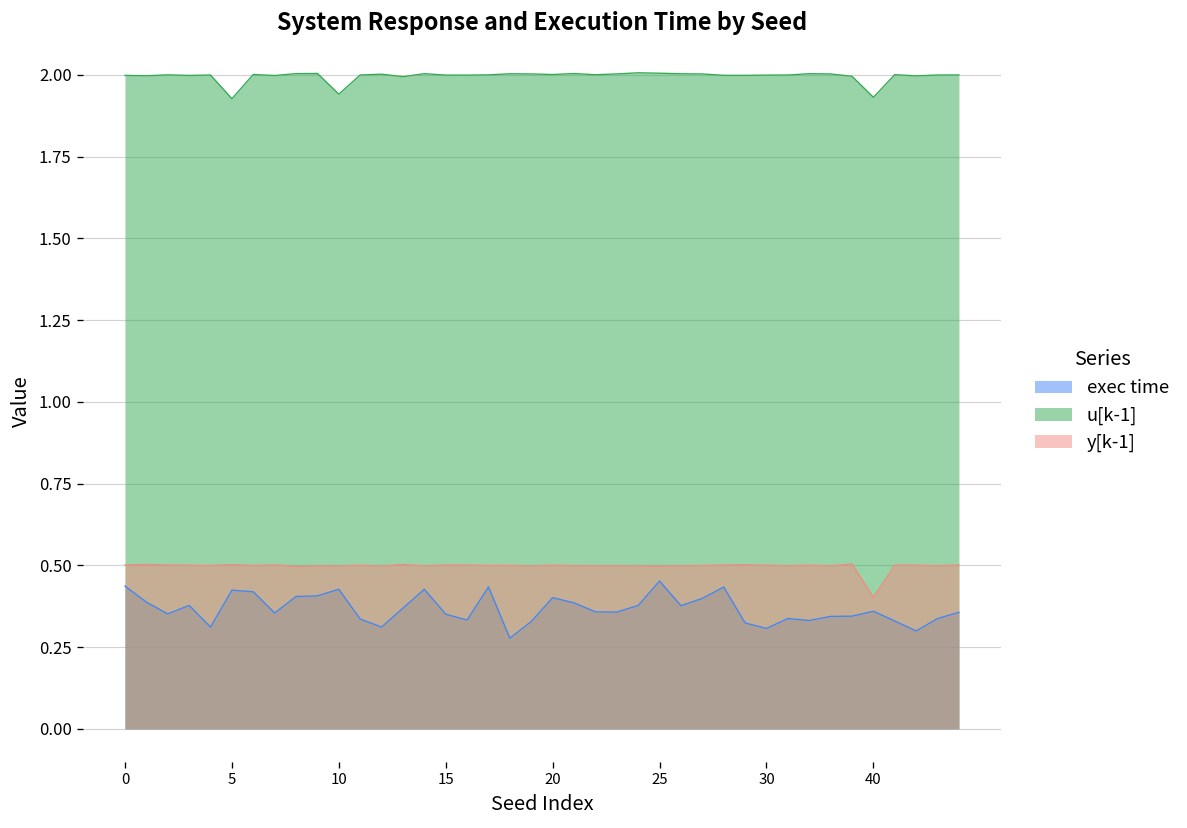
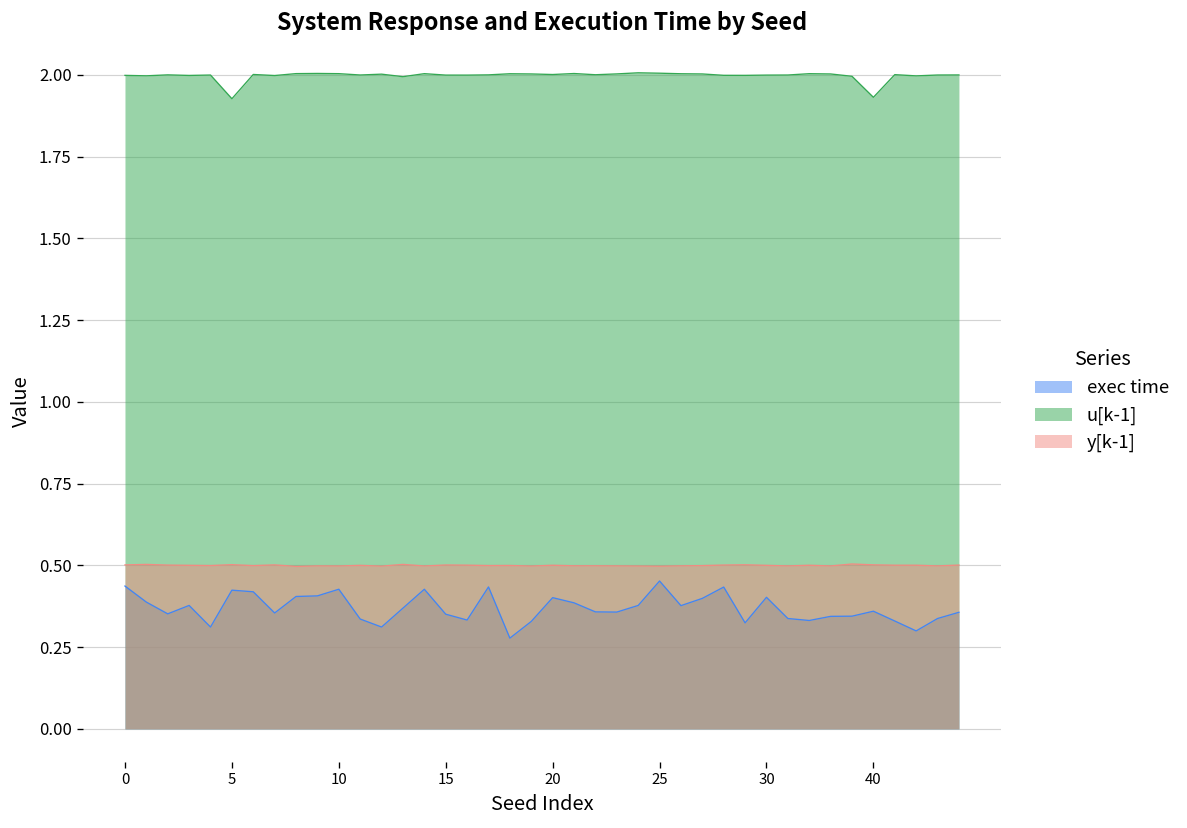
  {
    "exec time": {
      "0": 0.44,
      "5": 0.42,
      "10": 0.43,
      "15": 0.35,
      "20": 0.40,
      "25": 0.45,
-     "30": 0.31,
+     "30": 0.40,
      "40": 0.36
    },
    "u[k-1]": {
      "0": 2.00,
      "5": 1.93,
-     "10": 1.94,
+     "10": 2.00,
      "15": 2.00,
      "20": 2.00,
      "25": 2.00,
      "30": 2.00,
      "40": 1.93
    },
    "y[k-1]": {
      "0": 0.50,
      "5": 0.50,
      "10": 0.50,
      "15": 0.50,
      "20": 0.50,
      "25": 0.50,
      "30": 0.50,
-     "40": 0.40
+     "40": 0.50
    }
  }
